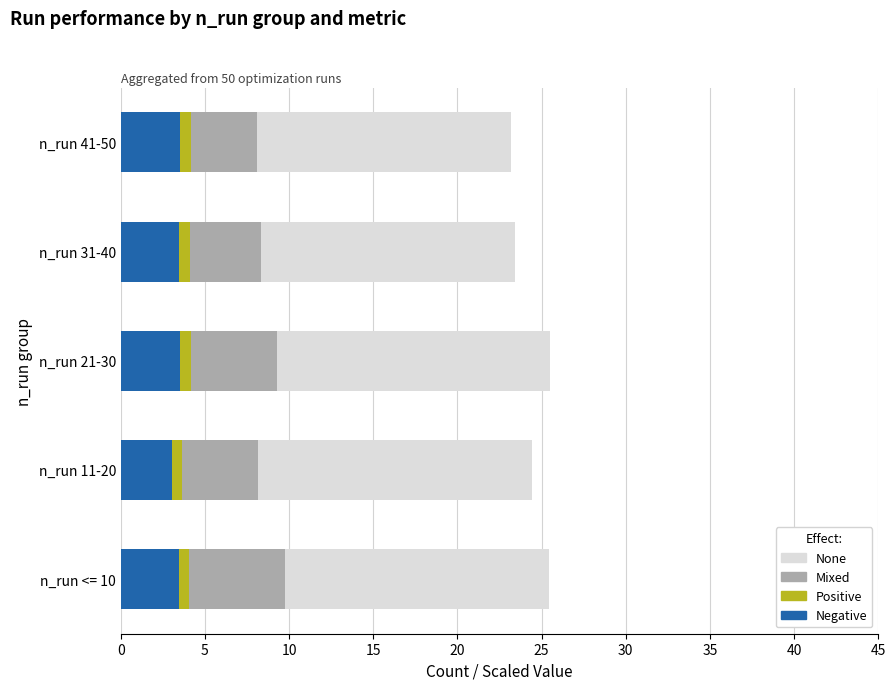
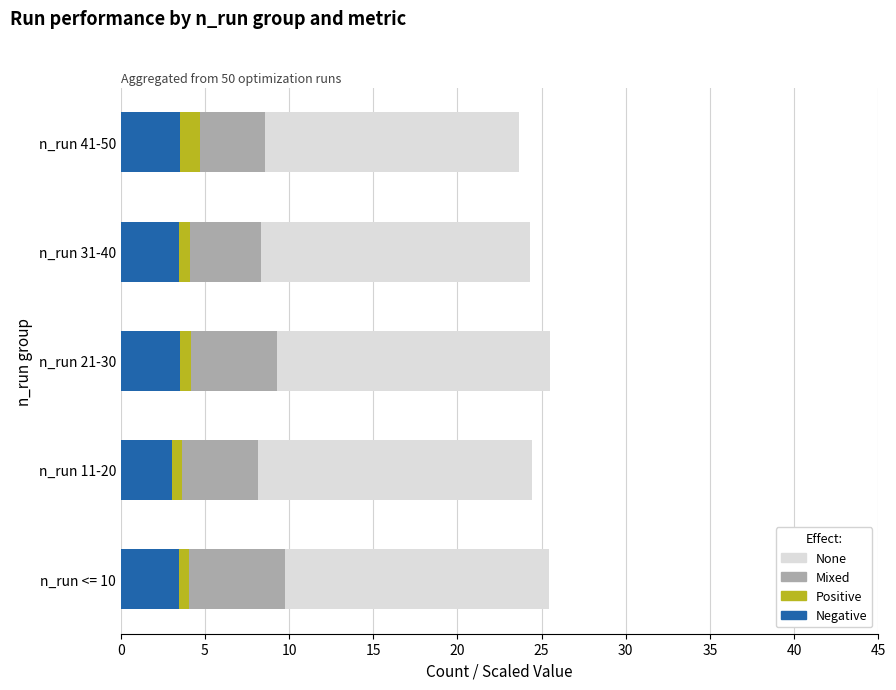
  {
    "Negative": {
      "n_run 41-50": 3.5,
      "n_run 31-40": 3.5,
      "n_run 21-30": 3.5,
      "n_run 11-20": 3.0,
      "n_run <= 10": 3.5
    },
    "Positive": {
-     "n_run 41-50": 0.7,
+     "n_run 41-50": 1.2,
      "n_run 31-40": 0.7,
      "n_run 21-30": 0.7,
      "n_run 11-20": 0.6,
      "n_run <= 10": 0.6
    },
    "Mixed": {
      "n_run 41-50": 3.9,
      "n_run 31-40": 4.2,
      "n_run 21-30": 5.1,
      "n_run 11-20": 4.5,
      "n_run <= 10": 5.7
    },
    "None": {
      "n_run 41-50": 15.1,
-     "n_run 31-40": 15.1,
+     "n_run 31-40": 16.0,
      "n_run 21-30": 16.2,
      "n_run 11-20": 16.3,
      "n_run <= 10": 15.7
    }
  }
